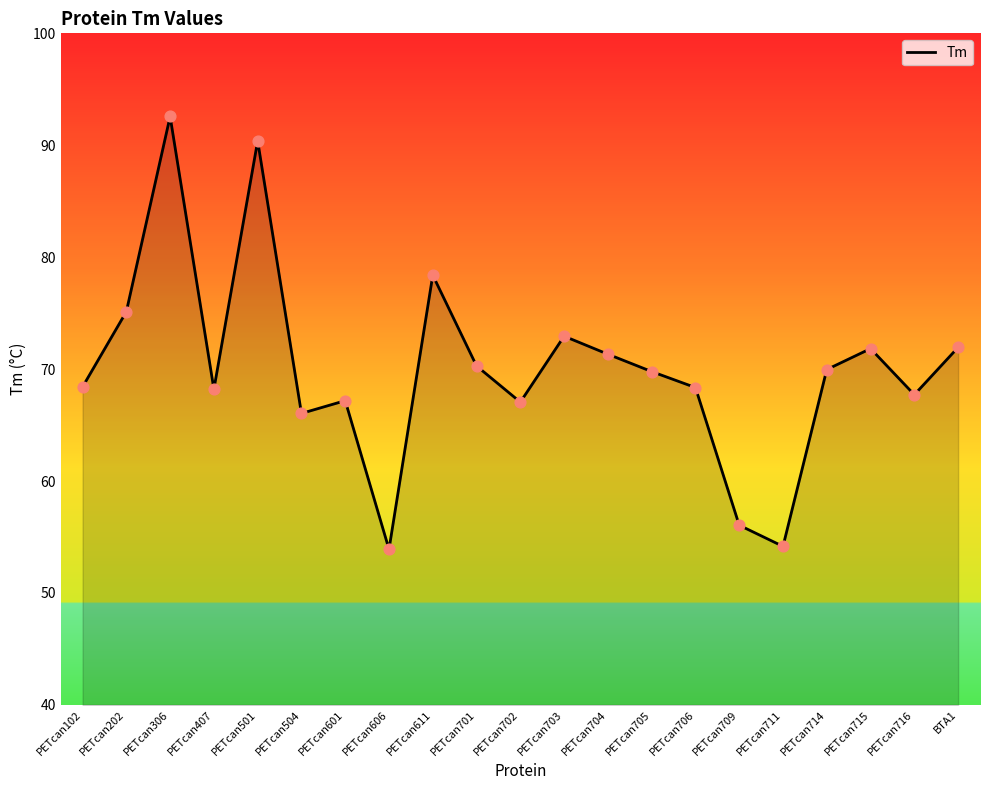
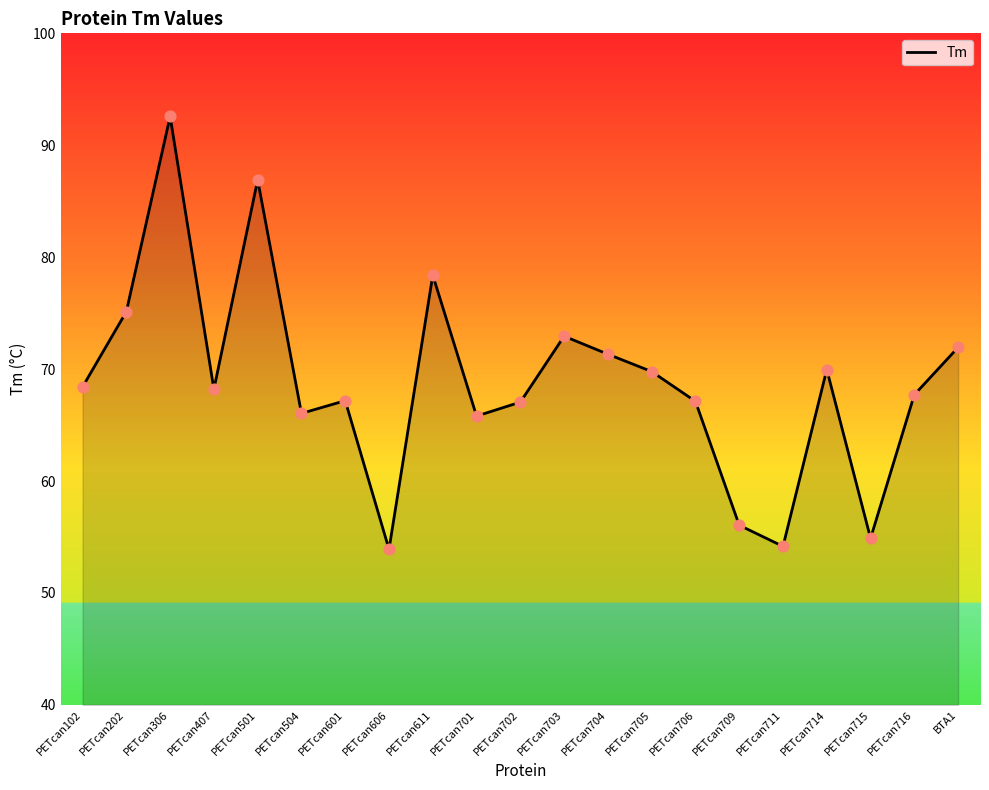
  {
    "PETcan102": 68.4,
    "PETcan202": 75.1,
    "PETcan306": 92.6,
    "PETcan407": 68.2,
-   "PETcan501": 90.4,
+   "PETcan501": 86.9,
    "PETcan504": 66.0,
    "PETcan601": 67.2,
    "PETcan606": 53.9,
    "PETcan611": 78.4,
-   "PETcan701": 70.3,
+   "PETcan701": 65.8,
    "PETcan702": 67.1,
    "PETcan703": 72.9,
    "PETcan704": 71.3,
    "PETcan705": 69.8,
-   "PETcan706": 68.4,
+   "PETcan706": 67.1,
    "PETcan709": 56.1,
    "PETcan711": 54.2,
    "PETcan714": 70.0,
-   "PETcan715": 71.8,
+   "PETcan715": 54.9,
    "PETcan716": 67.7,
    "BTA1": 71.9
  }
